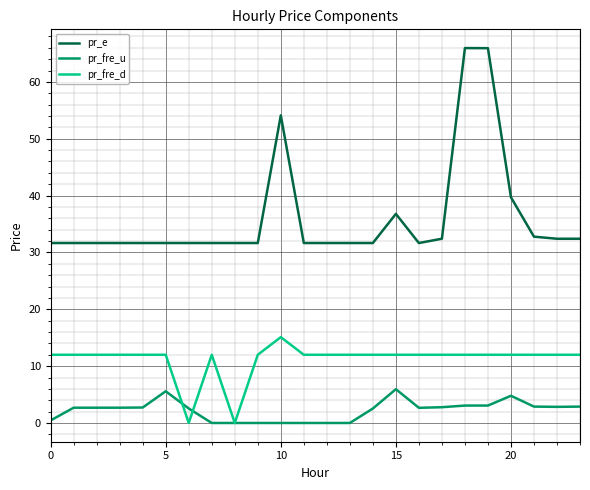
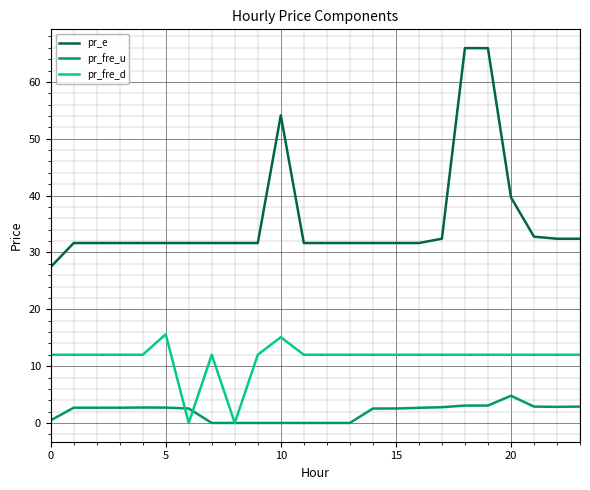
  {
    "pr_e": {
-     "0": 32,
+     "0": 27,
      "5": 32,
      "10": 54,
-     "15": 37,
+     "15": 32,
      "20": 40
    },
    "pr_fre_u": {
      "0": 0,
-     "5": 6,
+     "5": 3,
      "10": 0,
-     "15": 6,
+     "15": 3,
      "20": 5
    },
    "pr_fre_d": {
      "0": 12,
-     "5": 12,
+     "5": 16,
      "10": 15,
      "15": 12,
      "20": 12
    }
  }
